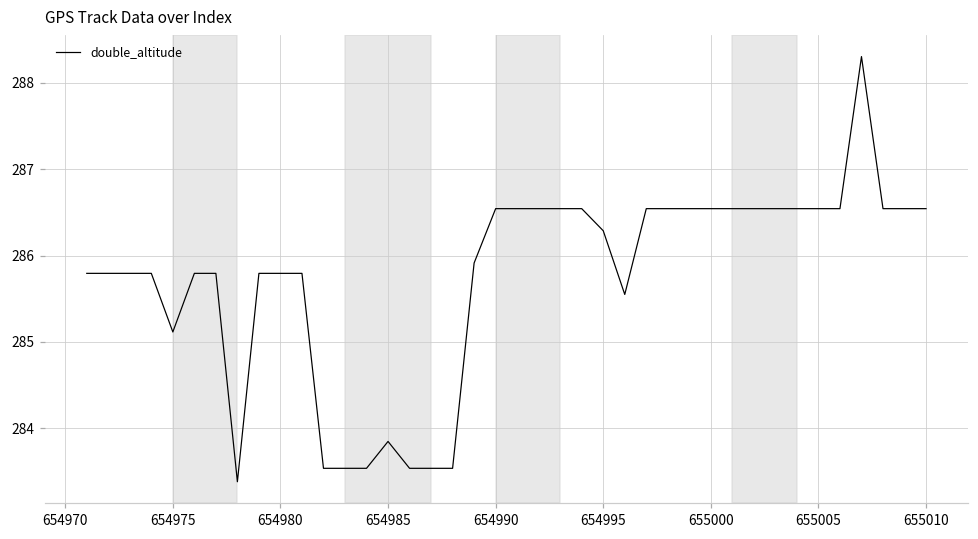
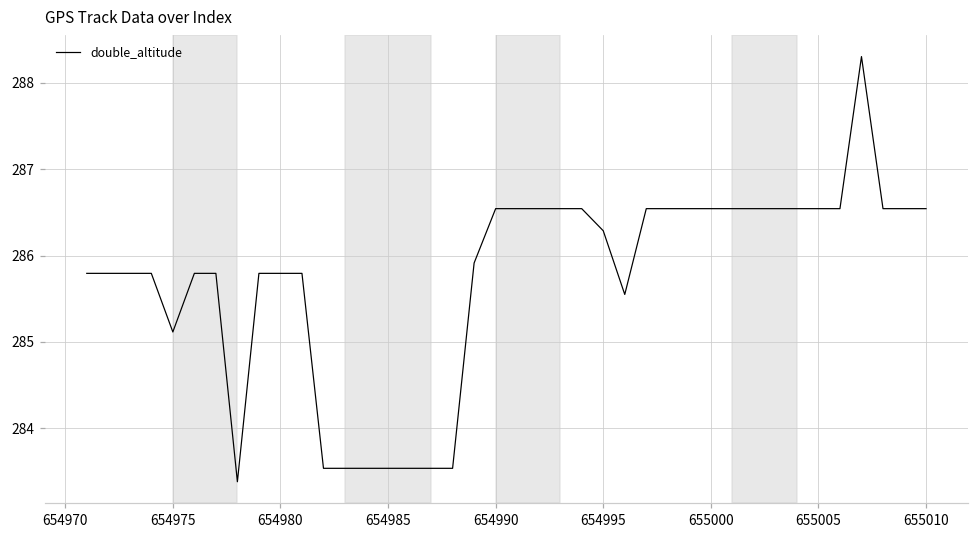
  {
    "654975": 285.1,
    "654980": 285.8,
-   "654985": 283.8,
+   "654985": 283.5,
    "654990": 286.5,
    "654995": 286.3,
    "655000": 286.5,
    "655005": 286.5,
    "655010": 286.5
  }
